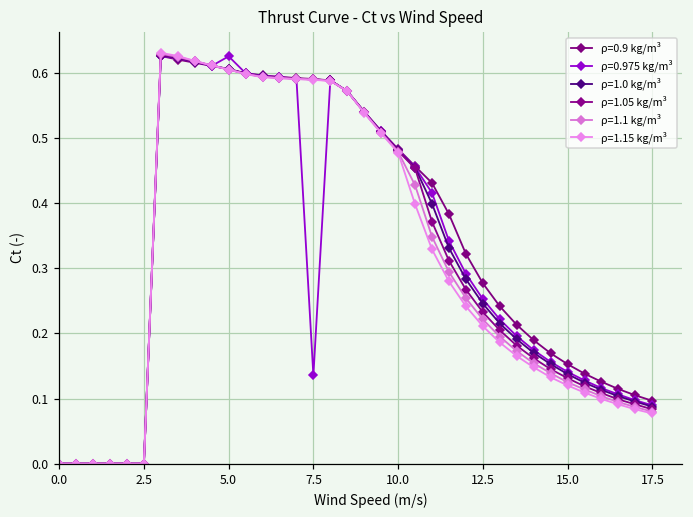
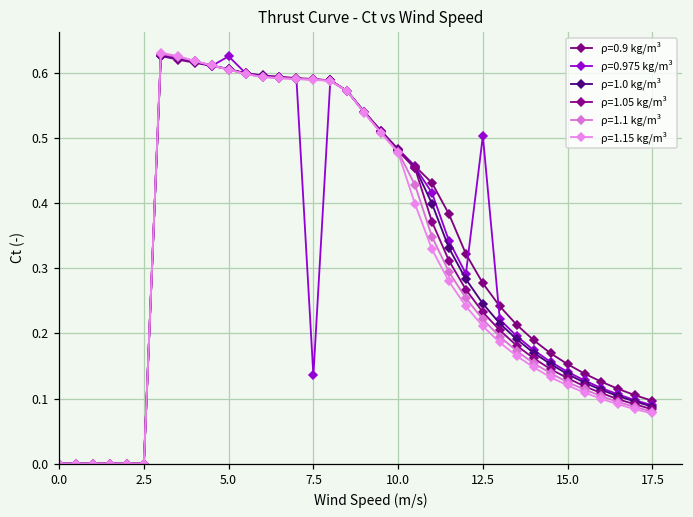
  {
    "ρ=0.975 kg/m³": {
      "5.0": 0.63,
      "7.5": 0.14,
-     "12.5": 0.25
+     "12.5": 0.50
    }
  }
